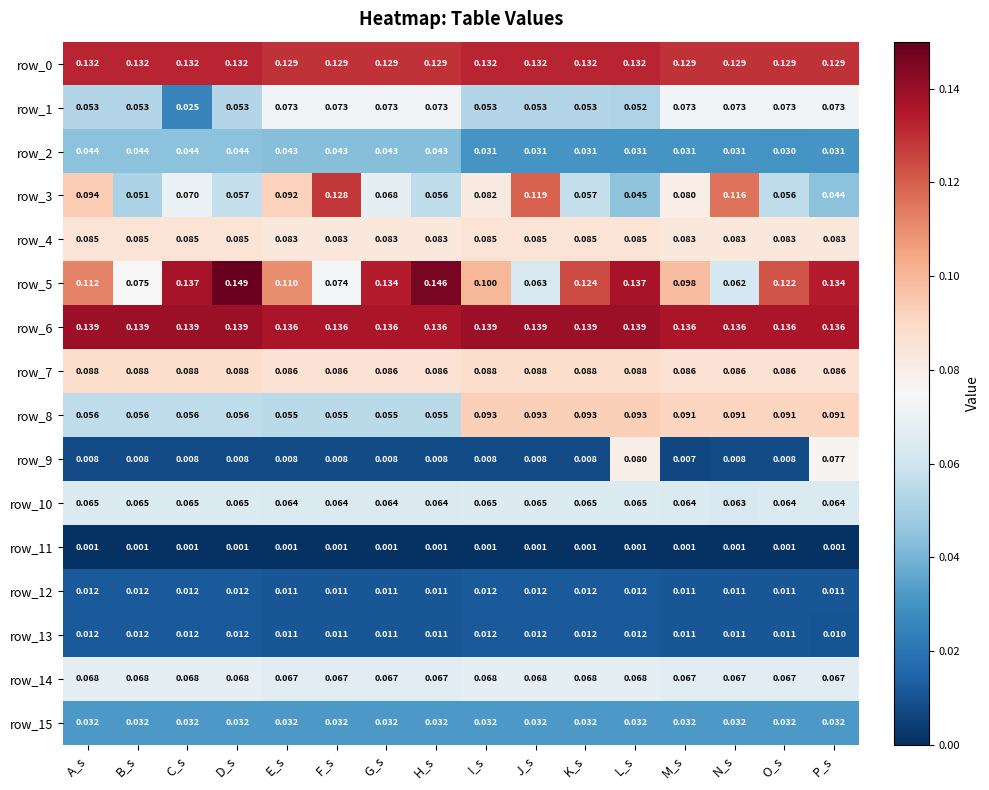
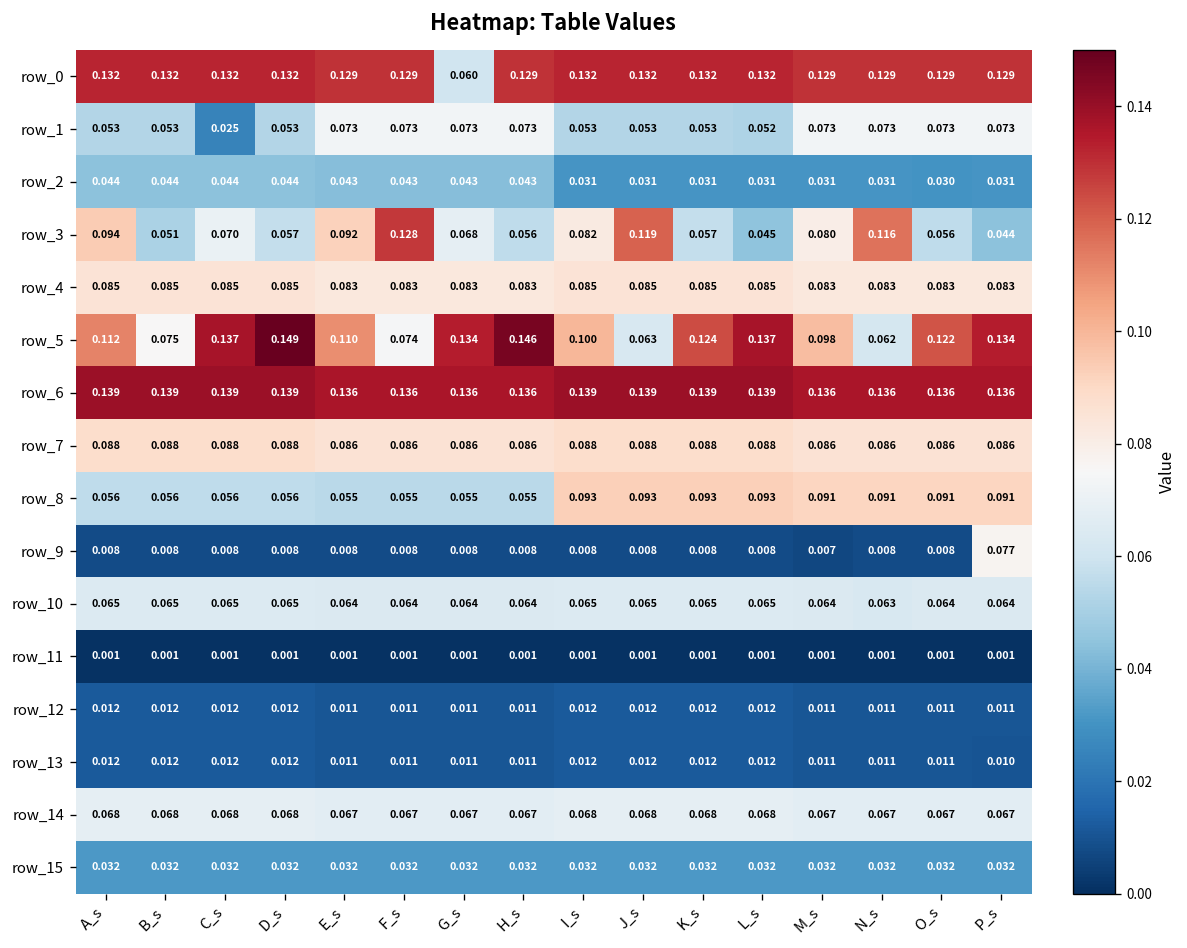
  {
    "row_0": {
      "A_s": 0.132,
      "B_s": 0.132,
      "C_s": 0.132,
      "D_s": 0.132,
      "E_s": 0.129,
      "F_s": 0.129,
-     "G_s": 0.129,
+     "G_s": 0.060,
      "H_s": 0.129,
      "I_s": 0.132,
      "J_s": 0.132,
      "K_s": 0.132,
      "L_s": 0.132,
      "M_s": 0.129,
      "N_s": 0.129,
      "O_s": 0.129,
      "P_s": 0.129
    },
    "row_9": {
      "A_s": 0.008,
      "B_s": 0.008,
      "C_s": 0.008,
      "D_s": 0.008,
      "E_s": 0.008,
      "F_s": 0.008,
      "G_s": 0.008,
      "H_s": 0.008,
      "I_s": 0.008,
      "J_s": 0.008,
      "K_s": 0.008,
-     "L_s": 0.080,
+     "L_s": 0.008,
      "M_s": 0.007,
      "N_s": 0.008,
      "O_s": 0.008,
      "P_s": 0.077
    }
  }
